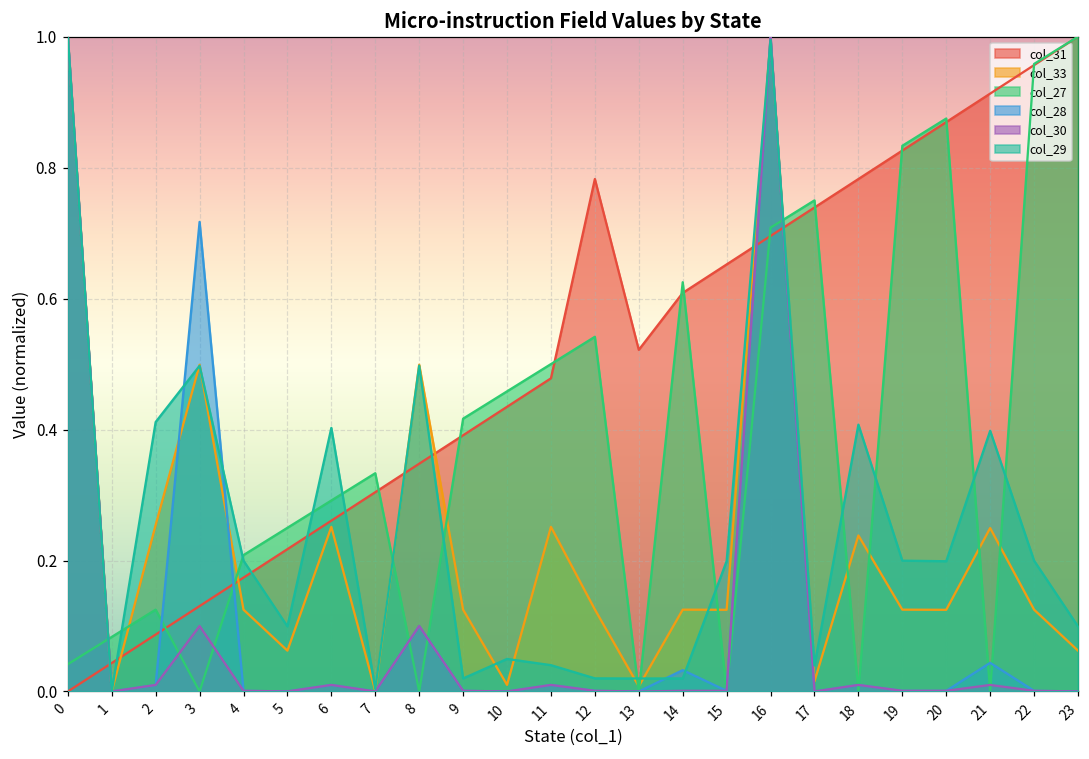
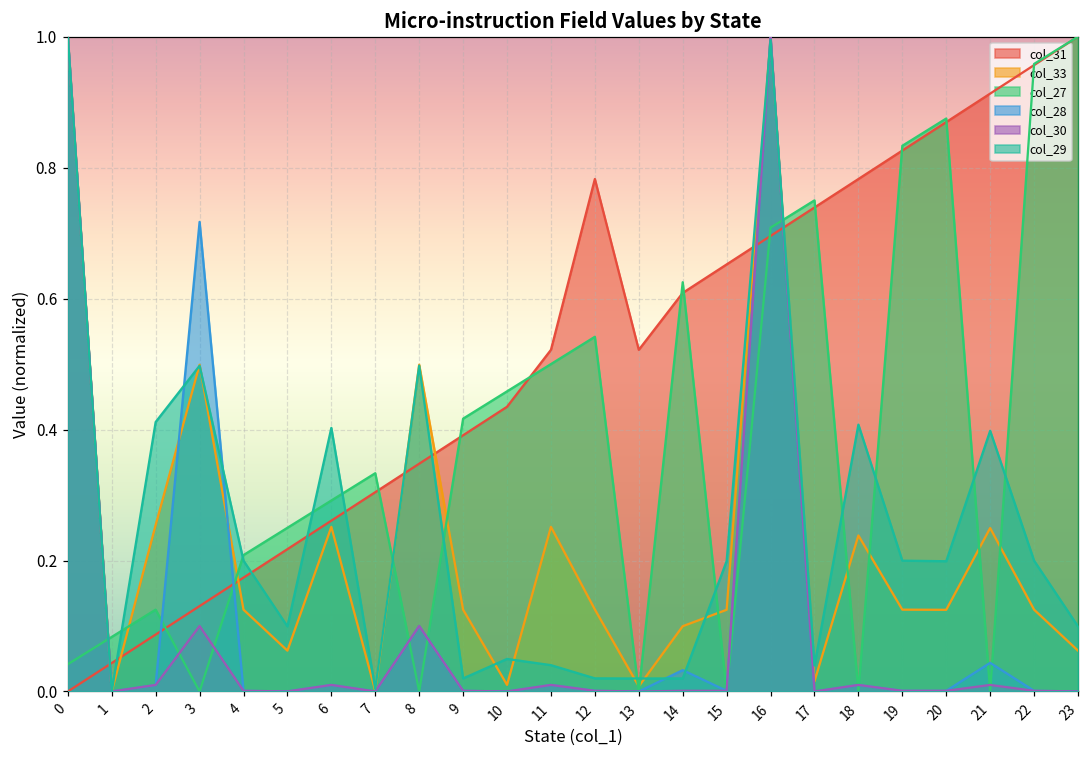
  {
    "col_31": {
      "0": 0.00,
      "1": 0.04,
      "2": 0.09,
      "3": 0.13,
      "4": 0.17,
      "5": 0.22,
      "6": 0.26,
      "7": 0.30,
      "8": 0.35,
      "9": 0.39,
      "10": 0.43,
-     "11": 0.48,
+     "11": 0.52,
      "12": 0.78,
      "13": 0.52,
      "14": 0.61,
      "15": 0.65,
      "16": 0.70,
      "17": 0.74,
      "18": 0.78,
      "19": 0.83,
      "20": 0.87
    },
    "col_33": {
      "2": 0.25,
      "4": 0.12,
      "5": 0.06,
      "6": 0.25,
      "9": 0.12,
      "10": 0.01,
      "11": 0.25,
      "12": 0.13,
      "13": 0.01,
-     "14": 0.12,
+     "14": 0.10,
      "15": 0.12,
      "17": 0.02,
      "18": 0.24,
      "19": 0.12,
      "20": 0.12,
      "21": 0.25,
      "22": 0.12,
      "23": 0.06
    },
    "col_28": {
      "3": 0.72,
      "14": 0.03,
      "21": 0.04
    },
    "col_30": {
      "3": 0.10,
      "14": 0.00,
      "21": 0.01
    }
  }
